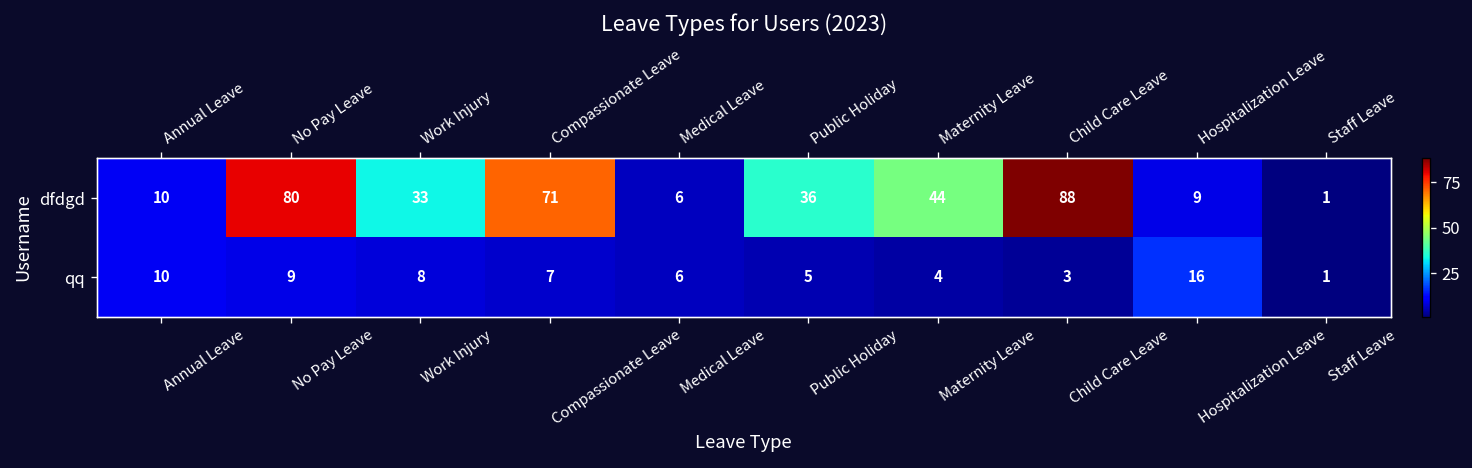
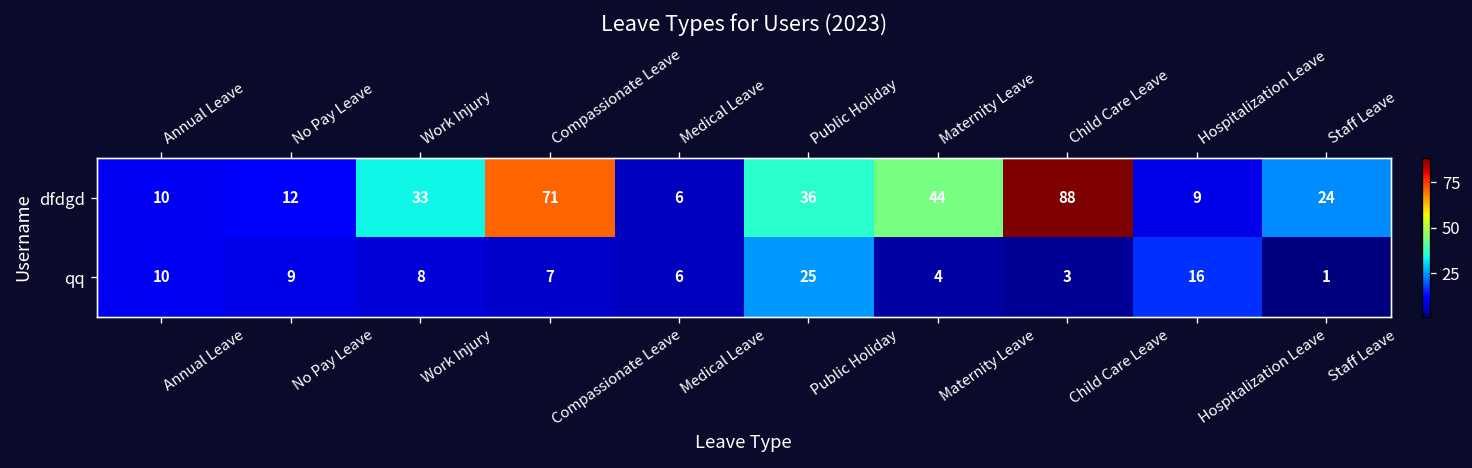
  {
    "dfdgd": {
      "Annual Leave": 10,
-     "No Pay Leave": 80,
+     "No Pay Leave": 12,
      "Work Injury": 33,
      "Compassionate Leave": 71,
      "Medical Leave": 6,
      "Public Holiday": 36,
      "Maternity Leave": 44,
      "Child Care Leave": 88,
      "Hospitalization Leave": 9,
-     "Staff Leave": 1
+     "Staff Leave": 24
    },
    "qq": {
      "Annual Leave": 10,
      "No Pay Leave": 9,
      "Work Injury": 8,
      "Compassionate Leave": 7,
      "Medical Leave": 6,
-     "Public Holiday": 5,
+     "Public Holiday": 25,
      "Maternity Leave": 4,
      "Child Care Leave": 3,
      "Hospitalization Leave": 16,
      "Staff Leave": 1
    }
  }
